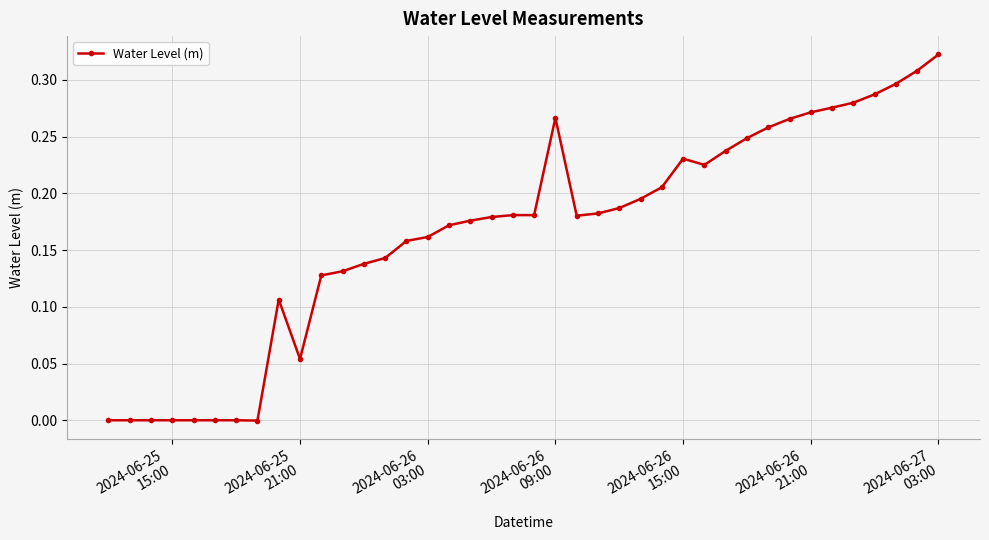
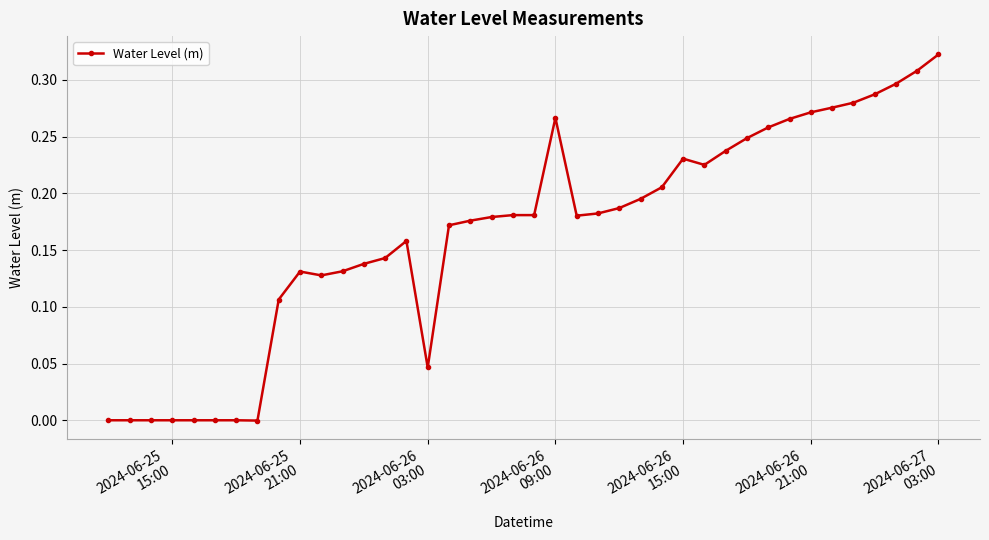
  {
    "2024-06-25 15:00": 0.000,
-   "2024-06-25 21:00": 0.054,
-   "2024-06-26 03:00": 0.162,
+   "2024-06-25 21:00": 0.131,
+   "2024-06-26 03:00": 0.047,
    "2024-06-26 09:00": 0.267,
    "2024-06-26 15:00": 0.231,
    "2024-06-26 21:00": 0.271,
    "2024-06-27 03:00": 0.323
  }
